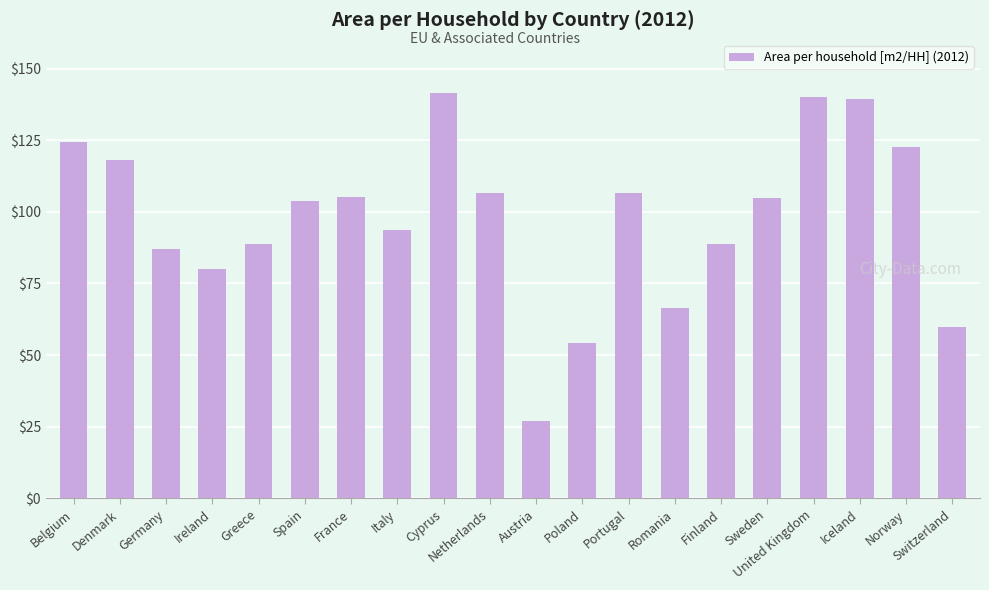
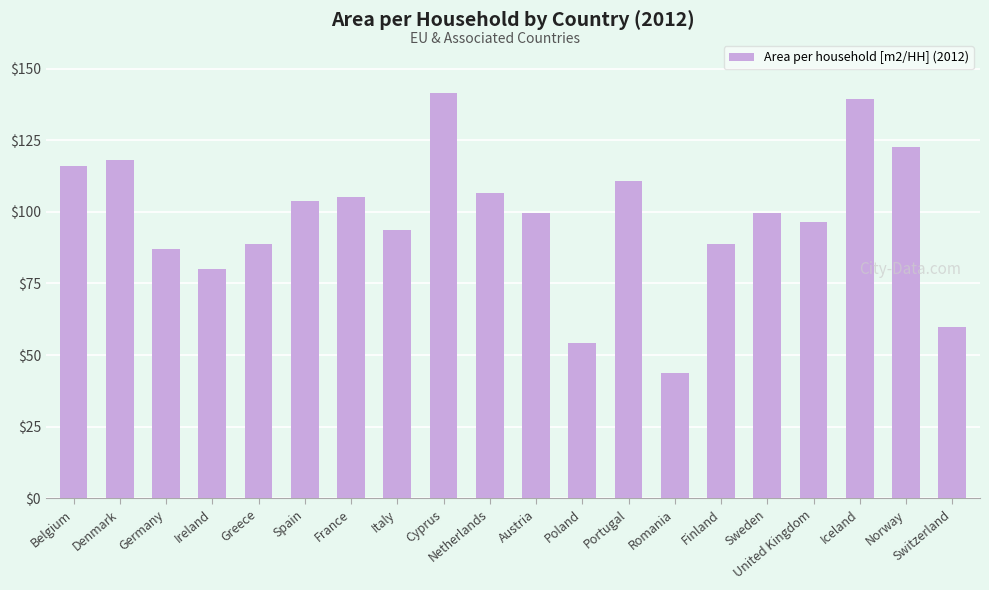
  {
-   "Belgium": "$124",
+   "Belgium": "$116",
    "Denmark": "$118",
    "Germany": "$87",
    "Ireland": "$80",
    "Greece": "$89",
    "Spain": "$104",
    "France": "$105",
    "Italy": "$94",
    "Cyprus": "$141",
    "Netherlands": "$107",
-   "Austria": "$27",
+   "Austria": "$100",
    "Poland": "$54",
-   "Portugal": "$106",
-   "Romania": "$66",
+   "Portugal": "$111",
+   "Romania": "$44",
    "Finland": "$89",
-   "Sweden": "$105",
-   "United Kingdom": "$140",
+   "Sweden": "$100",
+   "United Kingdom": "$96",
    "Iceland": "$140",
    "Norway": "$123",
    "Switzerland": "$60"
  }
